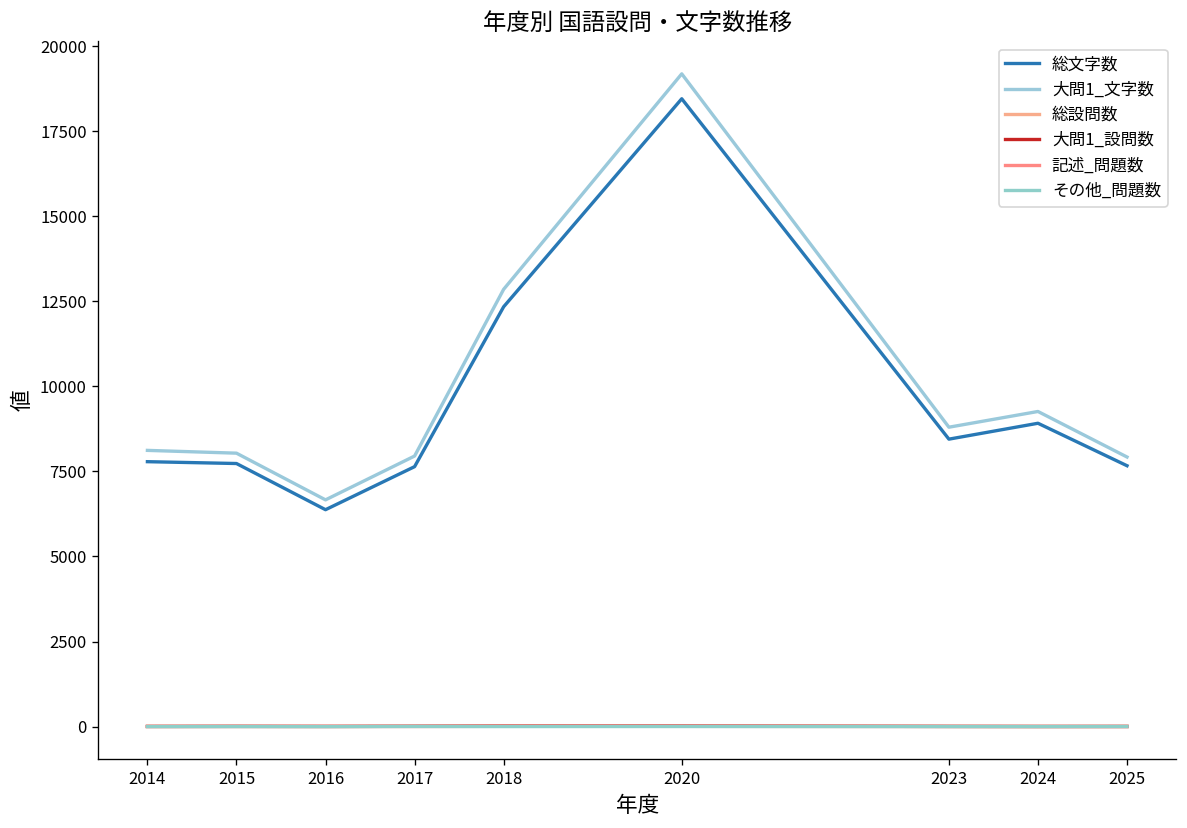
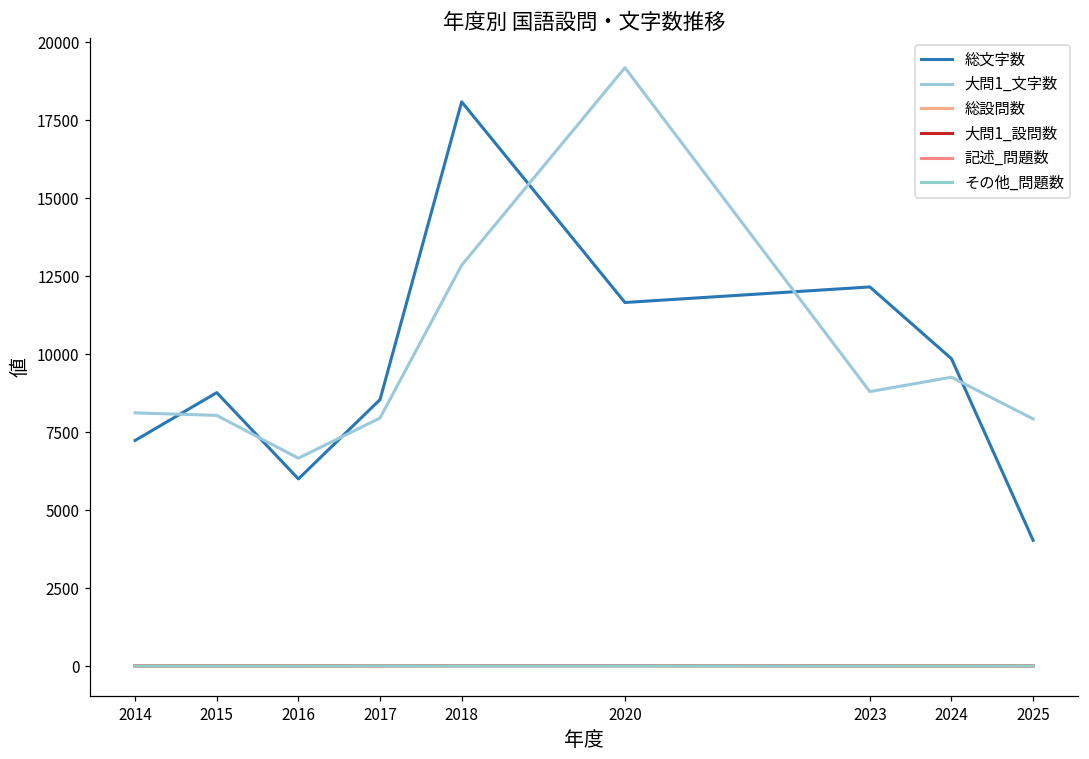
  {
    "総文字数": {
-     "2014": 7800,
-     "2015": 7700,
-     "2016": 6400,
-     "2017": 7600,
-     "2018": 12300,
-     "2020": 18500,
-     "2023": 8400,
-     "2024": 8900,
-     "2025": 7700
+     "2014": 7200,
+     "2015": 8800,
+     "2016": 6000,
+     "2017": 8500,
+     "2018": 18100,
+     "2020": 11700,
+     "2023": 12200,
+     "2024": 9900,
+     "2025": 4000
    }
  }
